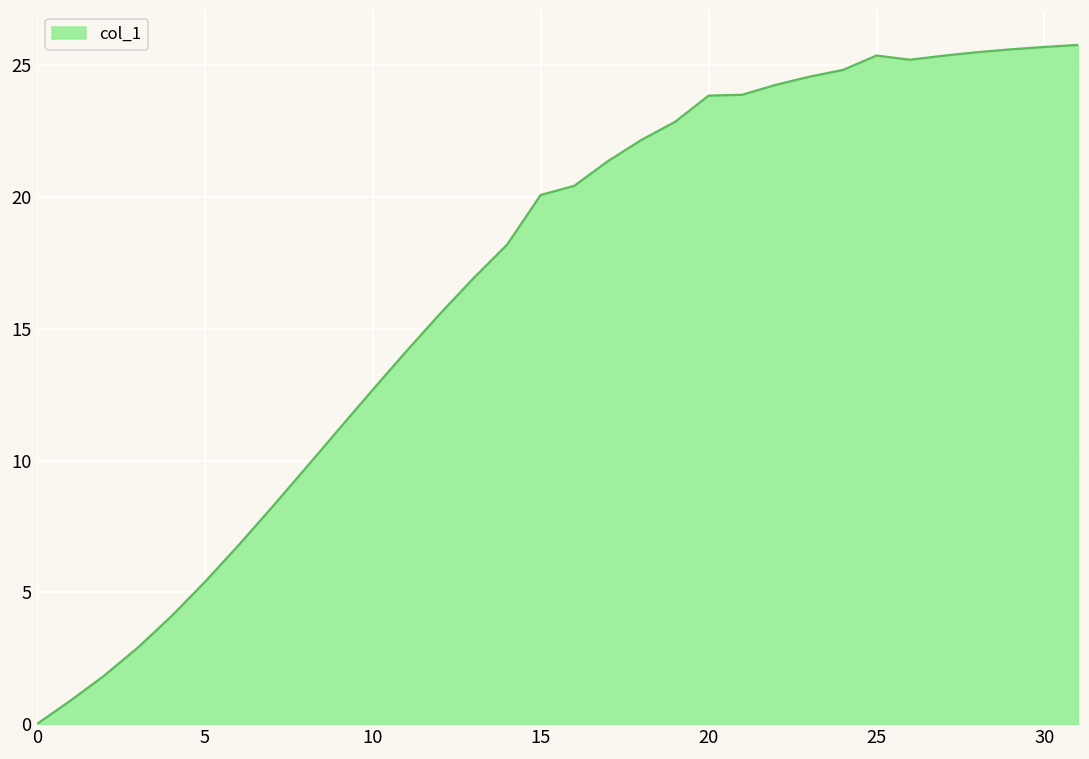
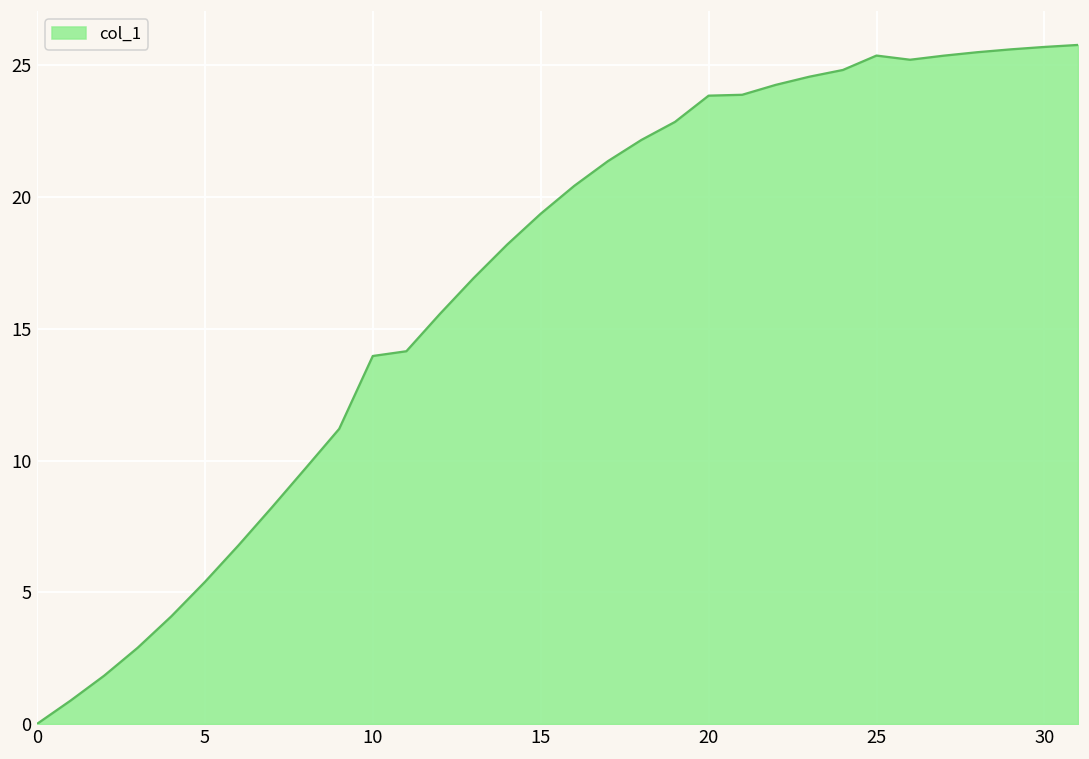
  {
    "0": 0.0,
    "5": 5.4,
-   "10": 12.7,
-   "15": 20.1,
+   "10": 14.0,
+   "15": 19.4,
    "20": 23.8,
    "25": 25.4,
    "30": 25.7
  }
